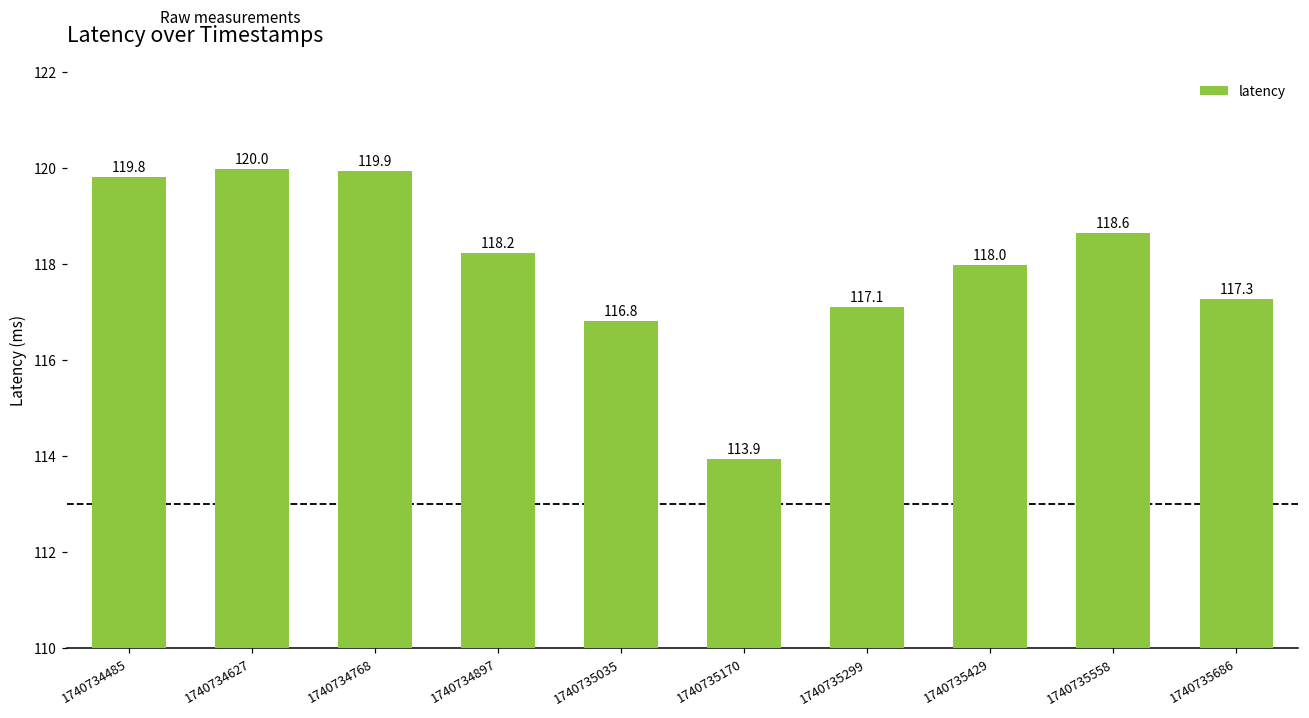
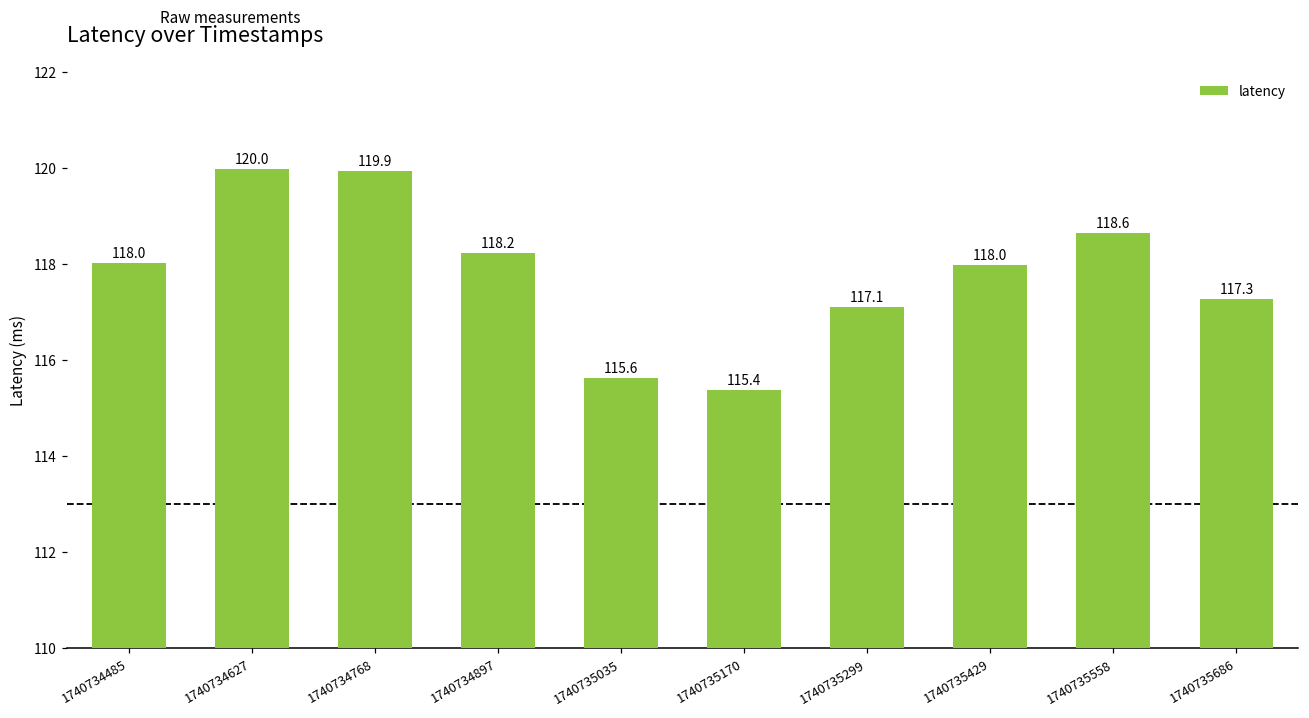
  {
-   "1740734485": 119.8,
+   "1740734485": 118.0,
    "1740734627": 120.0,
    "1740734768": 119.9,
    "1740734897": 118.2,
-   "1740735035": 116.8,
-   "1740735170": 113.9,
+   "1740735035": 115.6,
+   "1740735170": 115.4,
    "1740735299": 117.1,
    "1740735429": 118.0,
    "1740735558": 118.6,
    "1740735686": 117.3
  }
